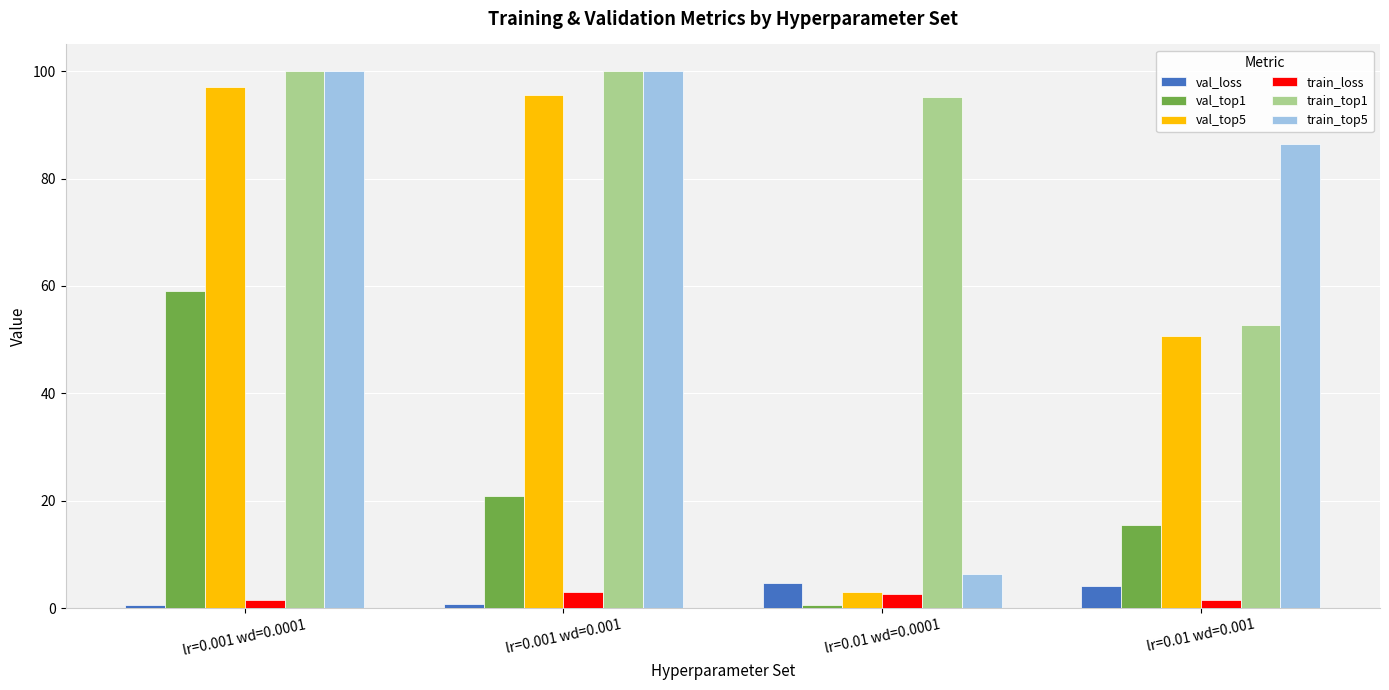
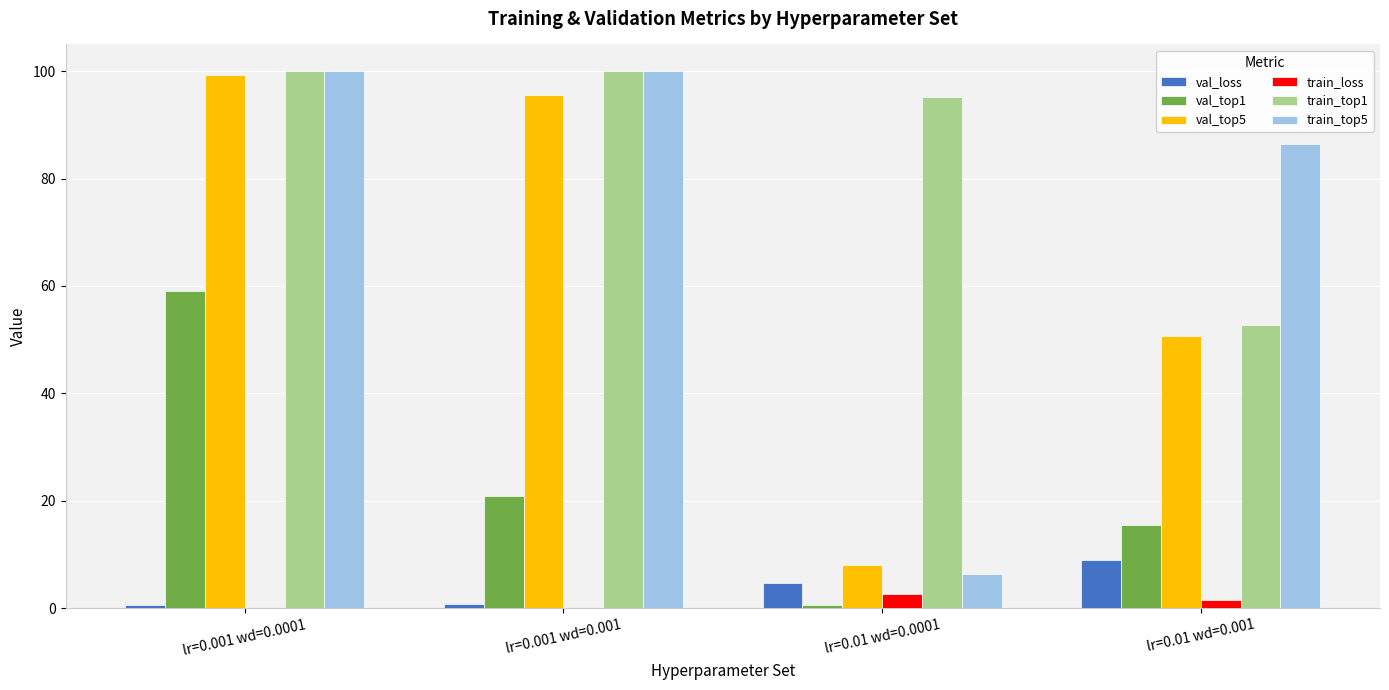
  {
    "val_loss": {
      "lr=0.001 wd=0.0001": 1,
      "lr=0.001 wd=0.001": 1,
      "lr=0.01 wd=0.0001": 5,
-     "lr=0.01 wd=0.001": 4
+     "lr=0.01 wd=0.001": 9
    },
    "val_top1": {
      "lr=0.001 wd=0.0001": 59,
      "lr=0.001 wd=0.001": 21,
      "lr=0.01 wd=0.0001": 1,
      "lr=0.01 wd=0.001": 16
    },
    "val_top5": {
-     "lr=0.001 wd=0.0001": 97,
+     "lr=0.001 wd=0.0001": 99,
      "lr=0.001 wd=0.001": 96,
-     "lr=0.01 wd=0.0001": 3,
+     "lr=0.01 wd=0.0001": 8,
      "lr=0.01 wd=0.001": 51
    },
    "train_loss": {
-     "lr=0.001 wd=0.0001": 2,
-     "lr=0.001 wd=0.001": 3,
+     "lr=0.001 wd=0.0001": 0,
+     "lr=0.001 wd=0.001": 0,
      "lr=0.01 wd=0.0001": 3,
      "lr=0.01 wd=0.001": 2
    },
    "train_top1": {
      "lr=0.001 wd=0.0001": 100,
      "lr=0.001 wd=0.001": 100,
      "lr=0.01 wd=0.0001": 95,
      "lr=0.01 wd=0.001": 53
    },
    "train_top5": {
      "lr=0.001 wd=0.0001": 100,
      "lr=0.001 wd=0.001": 100,
      "lr=0.01 wd=0.0001": 6,
      "lr=0.01 wd=0.001": 86
    }
  }
